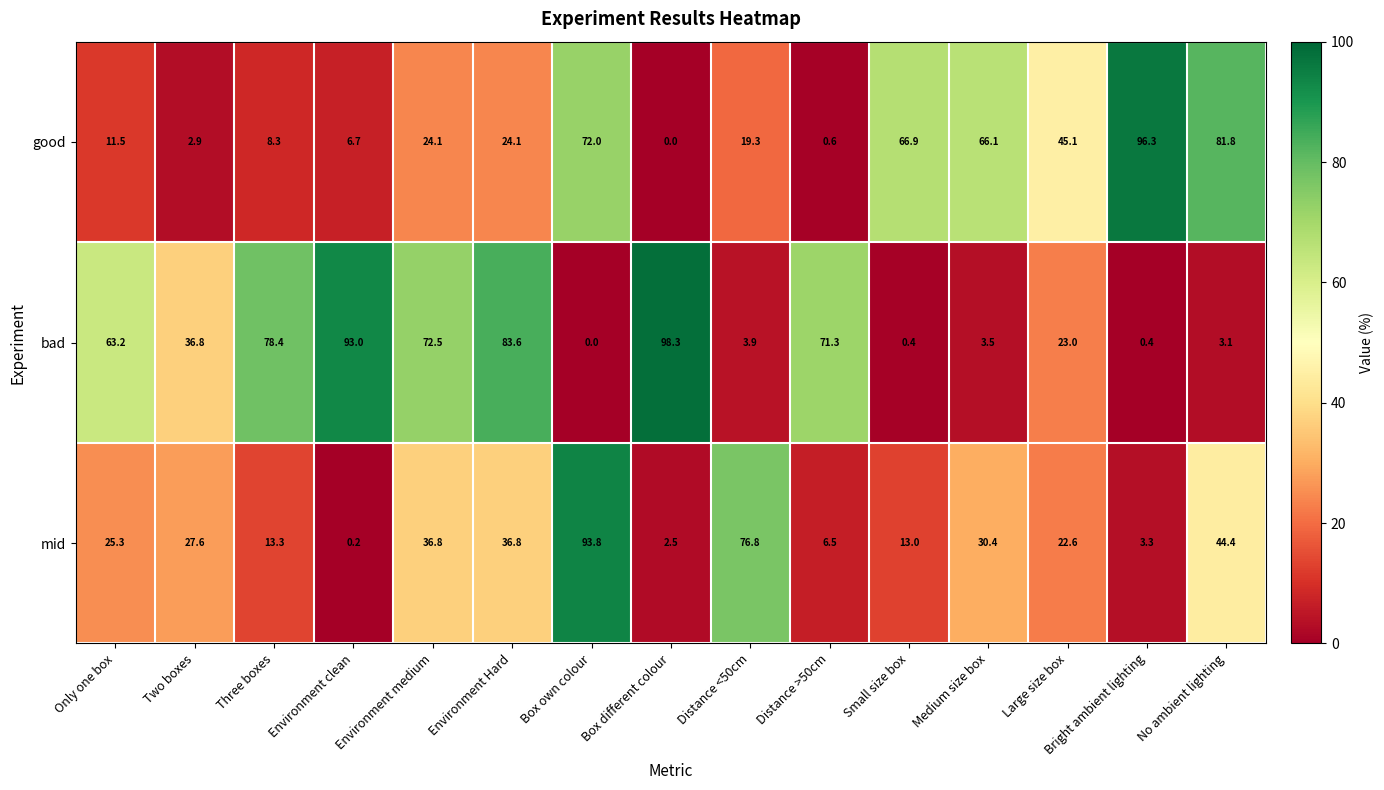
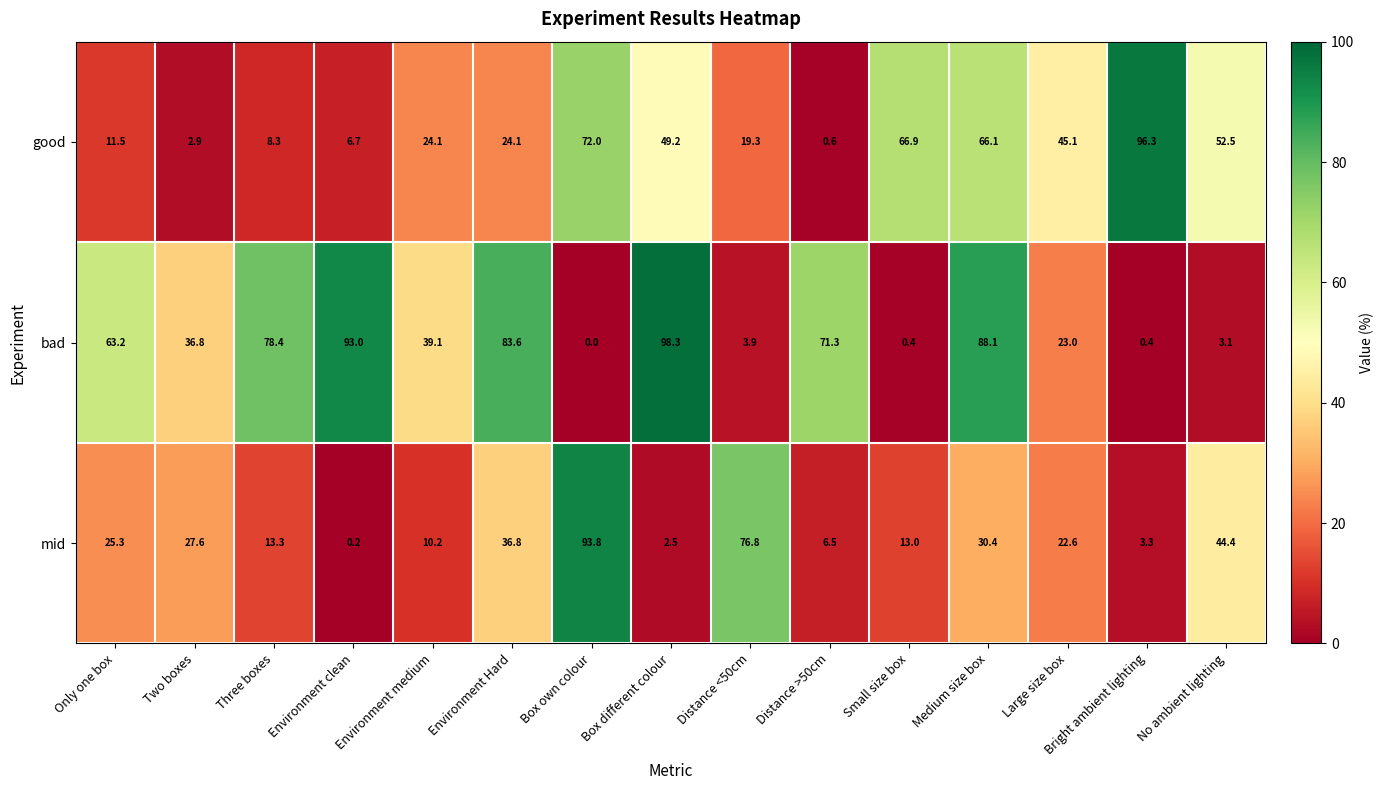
  {
    "good": {
      "Only one box": 11.5,
      "Two boxes": 2.9,
      "Three boxes": 8.3,
      "Environment clean": 6.7,
      "Environment medium": 24.1,
      "Environment Hard": 24.1,
      "Box own colour": 72.0,
-     "Box different colour": 0.0,
+     "Box different colour": 49.2,
      "Distance <50cm": 19.3,
      "Distance >50cm": 0.6,
      "Small size box": 66.9,
      "Medium size box": 66.1,
      "Large size box": 45.1,
      "Bright ambient lighting": 96.3,
-     "No ambient lighting": 81.8
+     "No ambient lighting": 52.5
    },
    "bad": {
      "Only one box": 63.2,
      "Two boxes": 36.8,
      "Three boxes": 78.4,
      "Environment clean": 93.0,
-     "Environment medium": 72.5,
+     "Environment medium": 39.1,
      "Environment Hard": 83.6,
      "Box own colour": 0.0,
      "Box different colour": 98.3,
      "Distance <50cm": 3.9,
      "Distance >50cm": 71.3,
      "Small size box": 0.4,
-     "Medium size box": 3.5,
+     "Medium size box": 88.1,
      "Large size box": 23.0,
      "Bright ambient lighting": 0.4,
      "No ambient lighting": 3.1
    },
    "mid": {
      "Only one box": 25.3,
      "Two boxes": 27.6,
      "Three boxes": 13.3,
      "Environment clean": 0.2,
-     "Environment medium": 36.8,
+     "Environment medium": 10.2,
      "Environment Hard": 36.8,
      "Box own colour": 93.8,
      "Box different colour": 2.5,
      "Distance <50cm": 76.8,
      "Distance >50cm": 6.5,
      "Small size box": 13.0,
      "Medium size box": 30.4,
      "Large size box": 22.6,
      "Bright ambient lighting": 3.3,
      "No ambient lighting": 44.4
    }
  }
